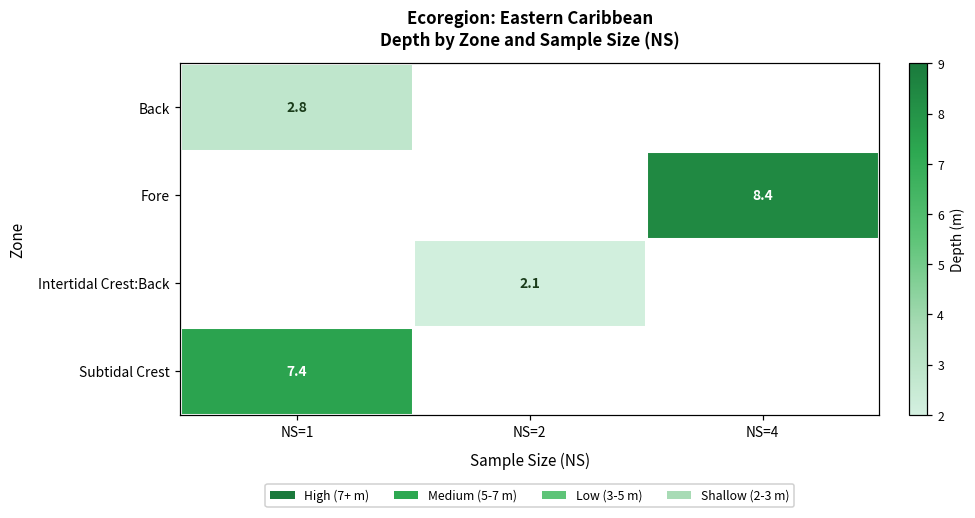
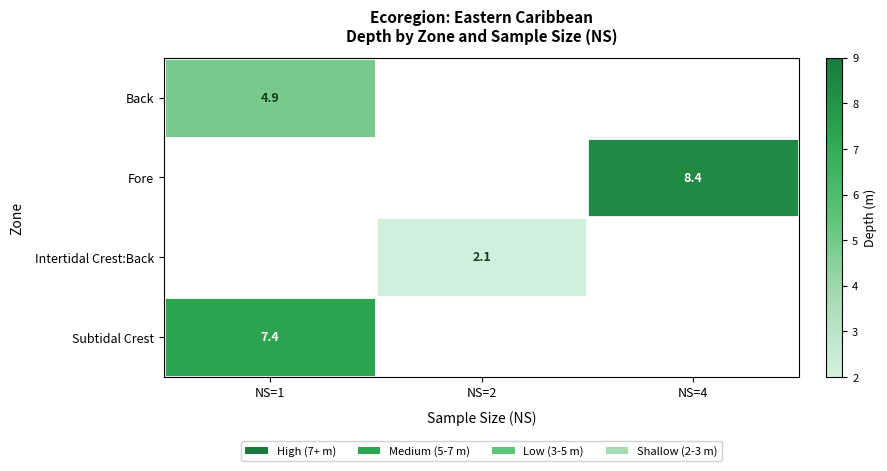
  {
    "Back": {
-     "NS=1": 2.8
+     "NS=1": 4.9
    },
    "Fore": {
      "NS=4": 8.4
    },
    "Intertidal Crest:Back": {
      "NS=2": 2.1
    },
    "Subtidal Crest": {
      "NS=1": 7.4
    }
  }
